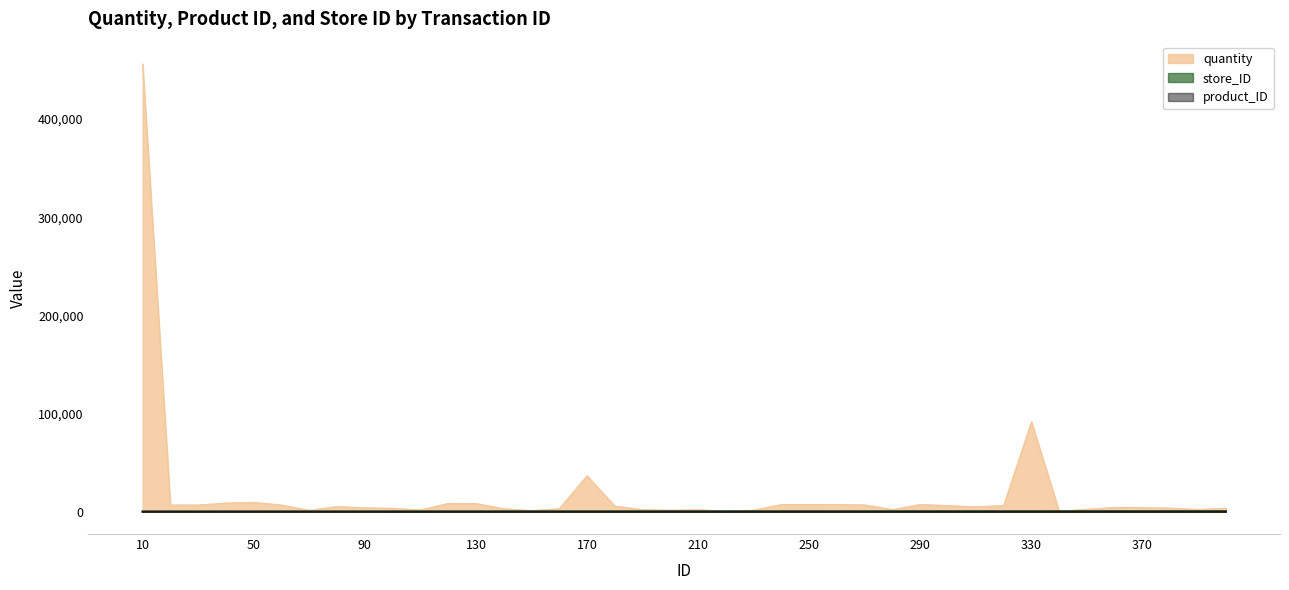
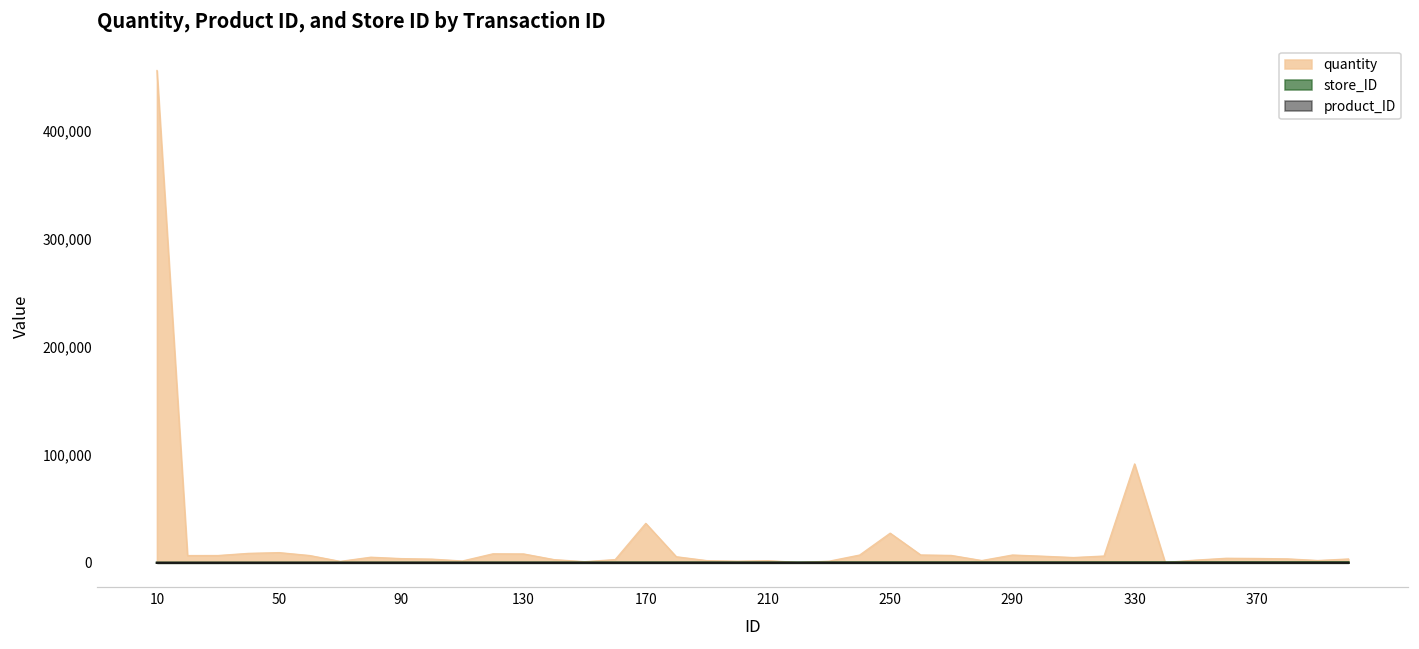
  {
    "quantity": {
      "10": "460,000",
      "50": "10,000",
      "90": "0",
      "130": "10,000",
      "170": "40,000",
-     "250": "10,000",
+     "250": "30,000",
      "290": "10,000",
      "330": "90,000",
      "370": "0"
    }
  }
